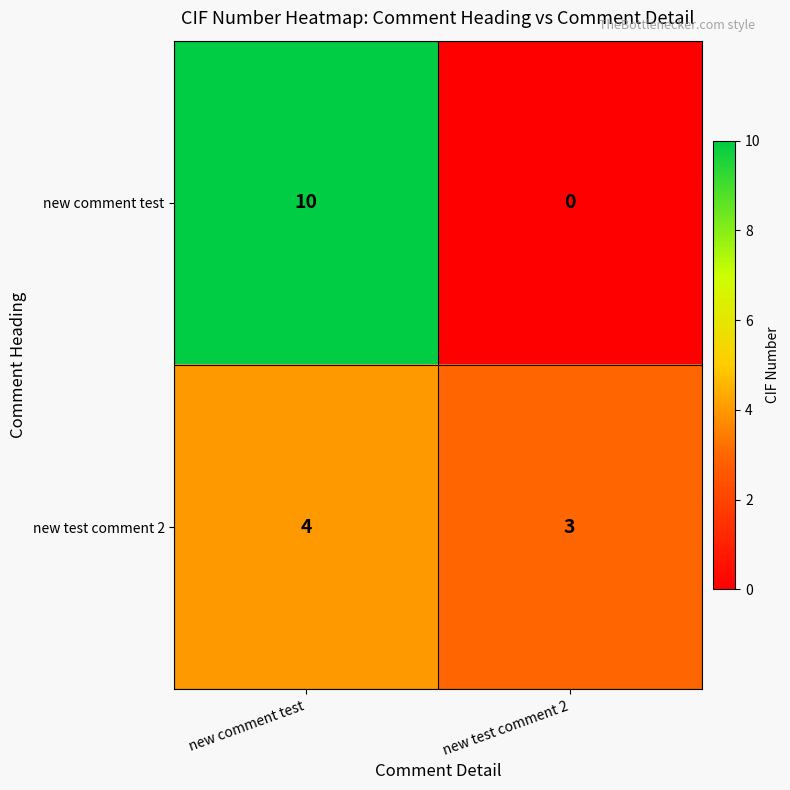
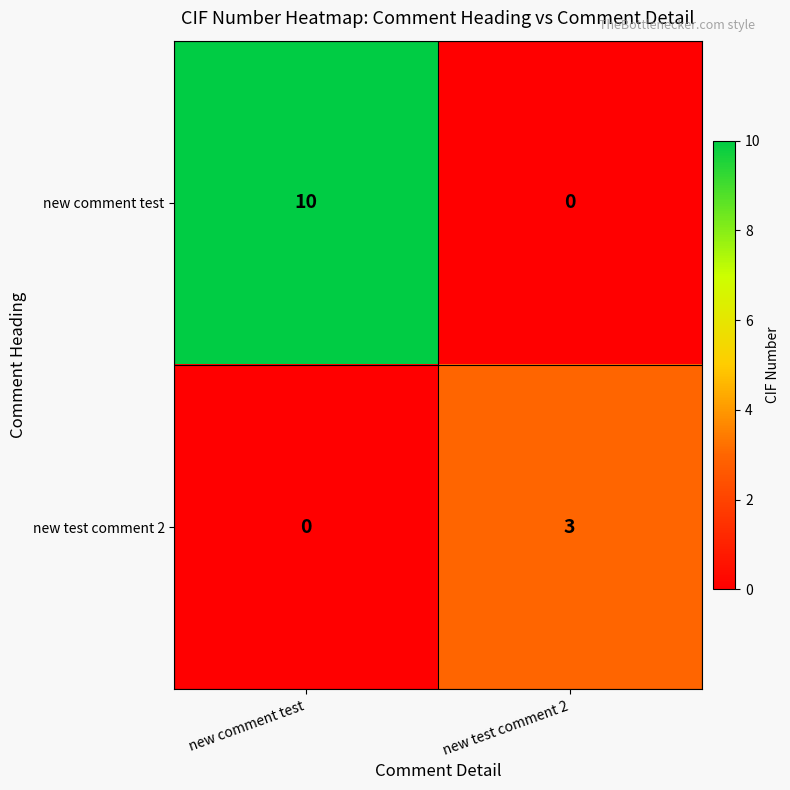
  {
    "new comment test": {
      "new comment test": 10,
      "new test comment 2": 0
    },
    "new test comment 2": {
-     "new comment test": 4,
+     "new comment test": 0,
      "new test comment 2": 3
    }
  }
